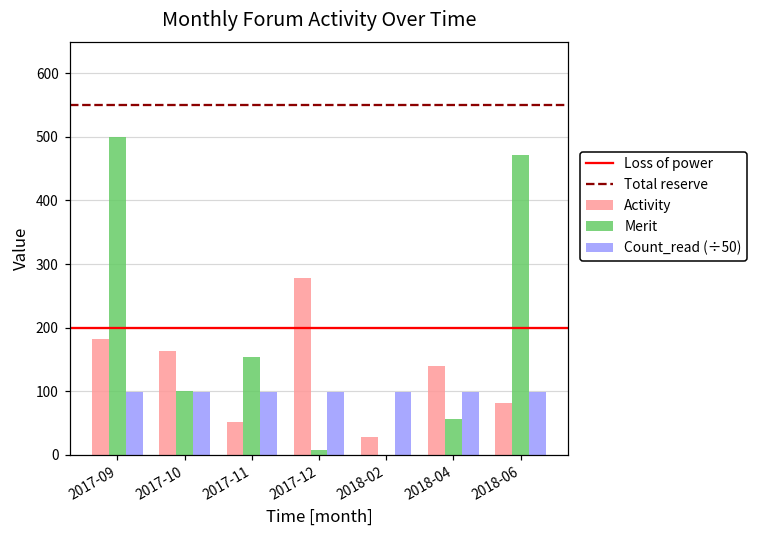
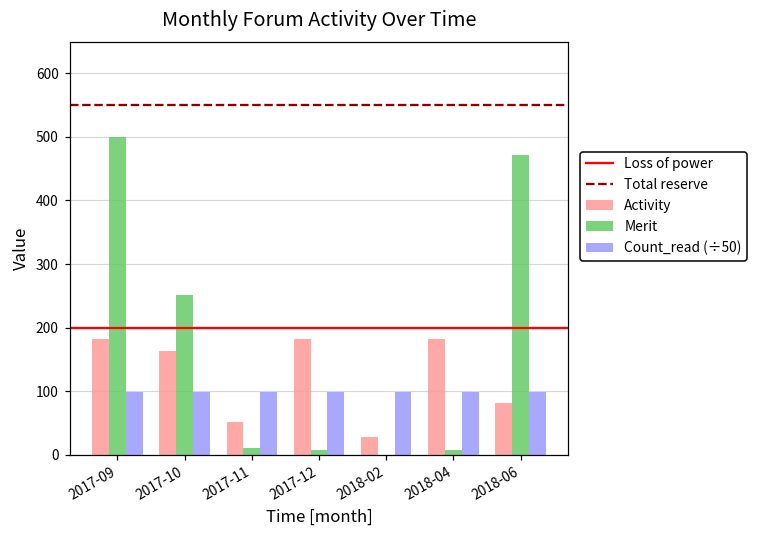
  {
    "Activity": {
      "2017-09": 180,
      "2017-10": 160,
      "2017-11": 50,
-     "2017-12": 280,
+     "2017-12": 180,
      "2018-02": 30,
-     "2018-04": 140,
+     "2018-04": 180,
      "2018-06": 80
    },
    "Merit": {
      "2017-09": 500,
-     "2017-10": 100,
-     "2017-11": 150,
+     "2017-10": 250,
+     "2017-11": 10,
      "2017-12": 10,
      "2018-02": 0,
-     "2018-04": 60,
+     "2018-04": 10,
      "2018-06": 470
    },
    "Count_read (÷50)": {
      "2017-09": 100,
      "2017-10": 100,
      "2017-11": 100,
      "2017-12": 100,
      "2018-02": 100,
      "2018-04": 100,
      "2018-06": 100
    }
  }
